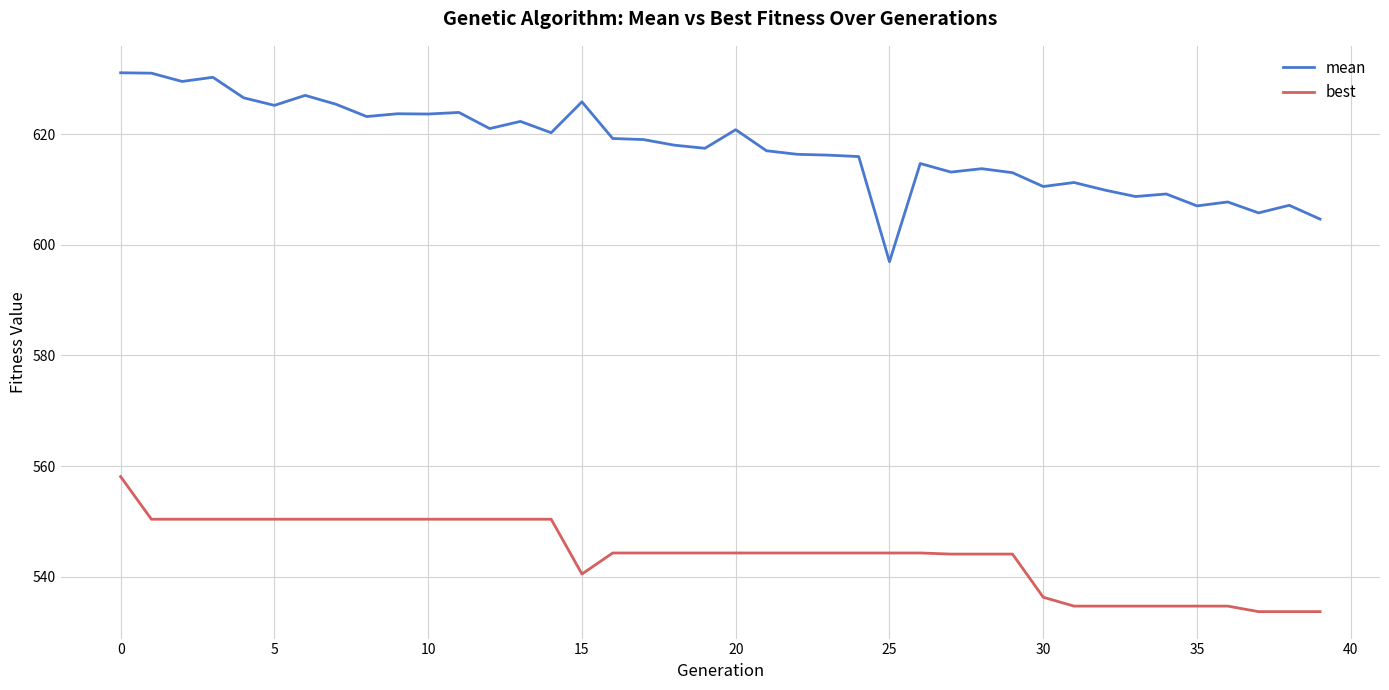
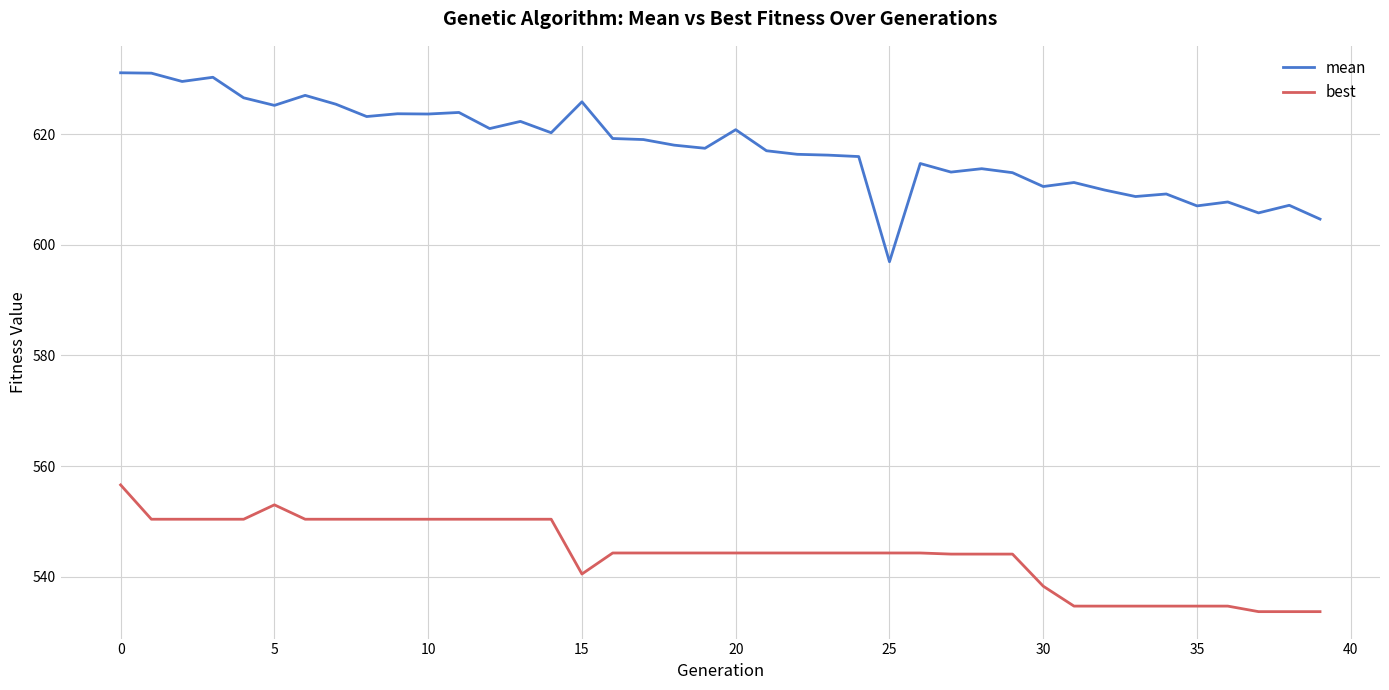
  {
    "mean": {
      "0": 631,
      "5": 625,
      "10": 624,
      "15": 626,
      "20": 621,
      "25": 597,
      "30": 611,
      "35": 607
    },
    "best": {
-     "0": 558,
-     "5": 550,
+     "0": 557,
+     "5": 553,
      "10": 550,
      "15": 541,
      "20": 544,
      "25": 544,
-     "30": 536,
+     "30": 538,
      "35": 535
    }
  }
